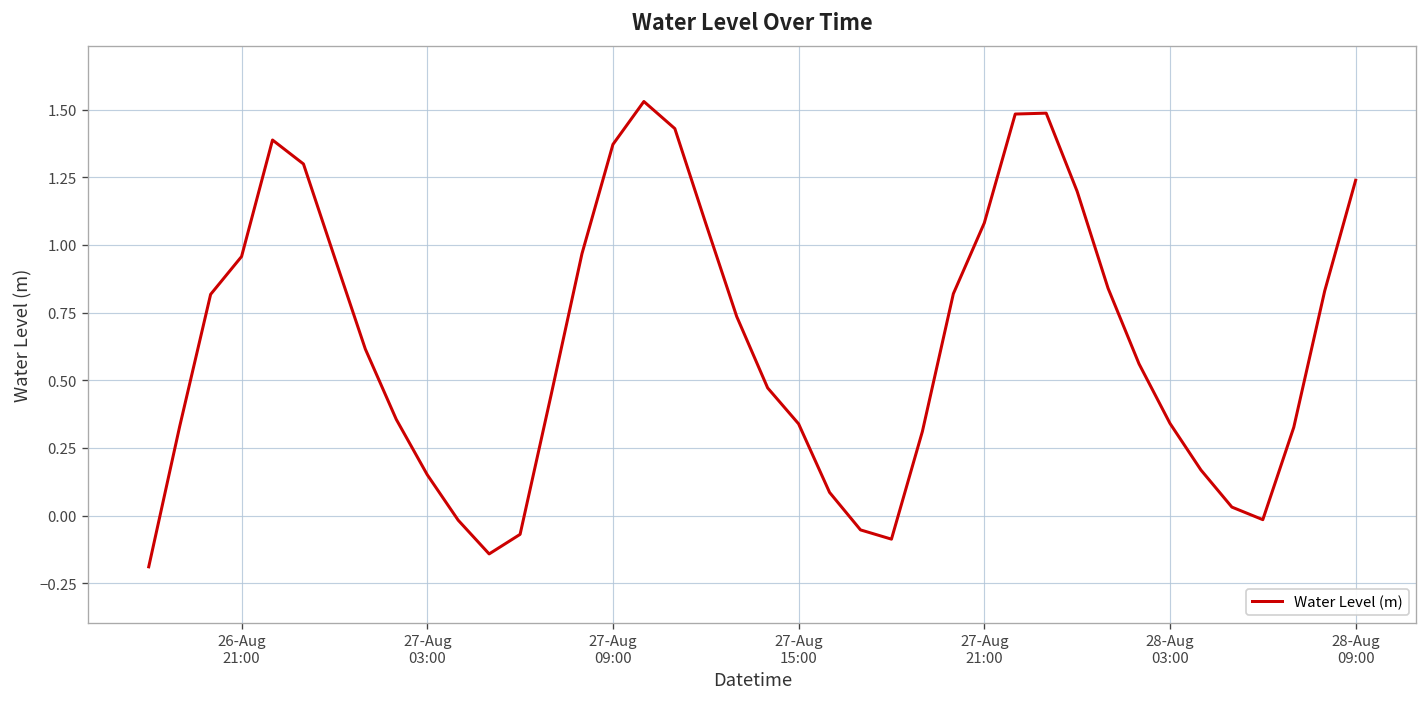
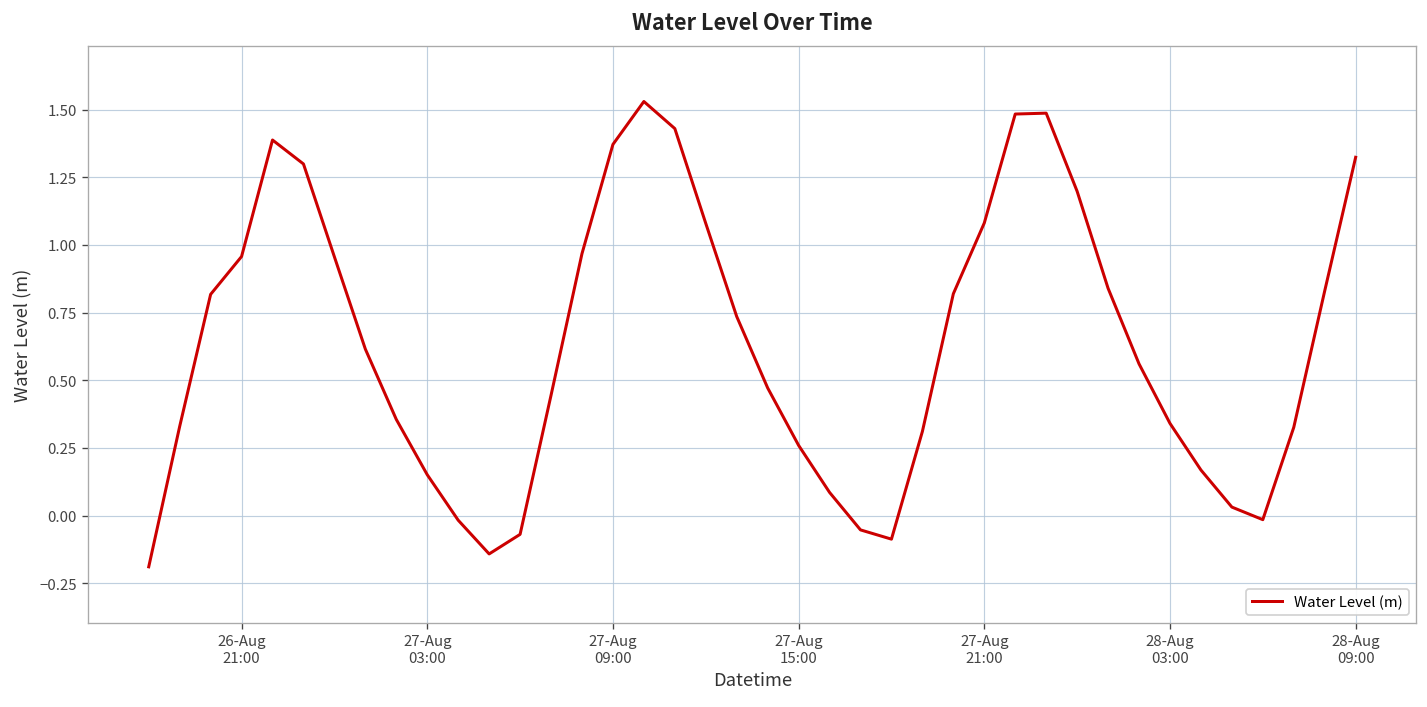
  {
    "26-Aug 21:00": 0.96,
    "27-Aug 03:00": 0.15,
    "27-Aug 09:00": 1.37,
-   "27-Aug 15:00": 0.34,
+   "27-Aug 15:00": 0.26,
    "27-Aug 21:00": 1.08,
    "28-Aug 03:00": 0.34,
-   "28-Aug 09:00": 1.24
+   "28-Aug 09:00": 1.32
  }
